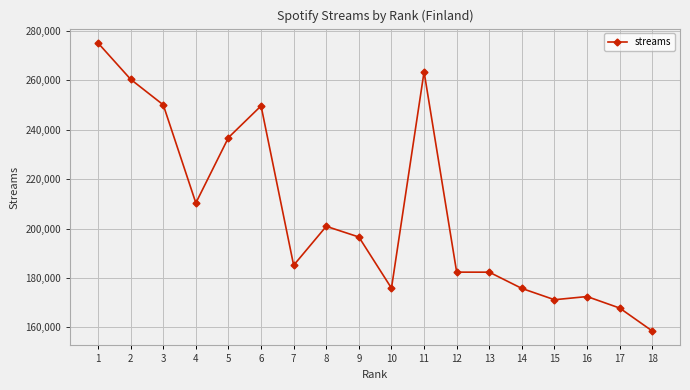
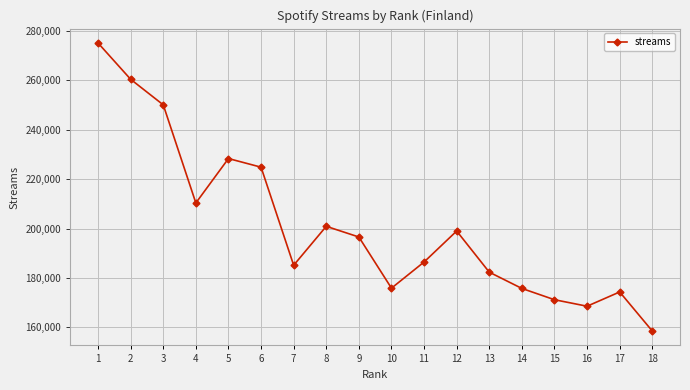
  {
    "1": "275,000",
    "2": "260,000",
    "3": "250,000",
    "4": "210,000",
-   "5": "237,000",
-   "6": "250,000",
+   "5": "228,000",
+   "6": "225,000",
    "7": "185,000",
    "8": "201,000",
    "9": "197,000",
    "10": "176,000",
-   "11": "263,000",
-   "12": "182,000",
+   "11": "186,000",
+   "12": "199,000",
    "13": "182,000",
    "14": "176,000",
    "15": "171,000",
-   "16": "172,000",
-   "17": "168,000",
+   "16": "169,000",
+   "17": "174,000",
    "18": "159,000"
  }
